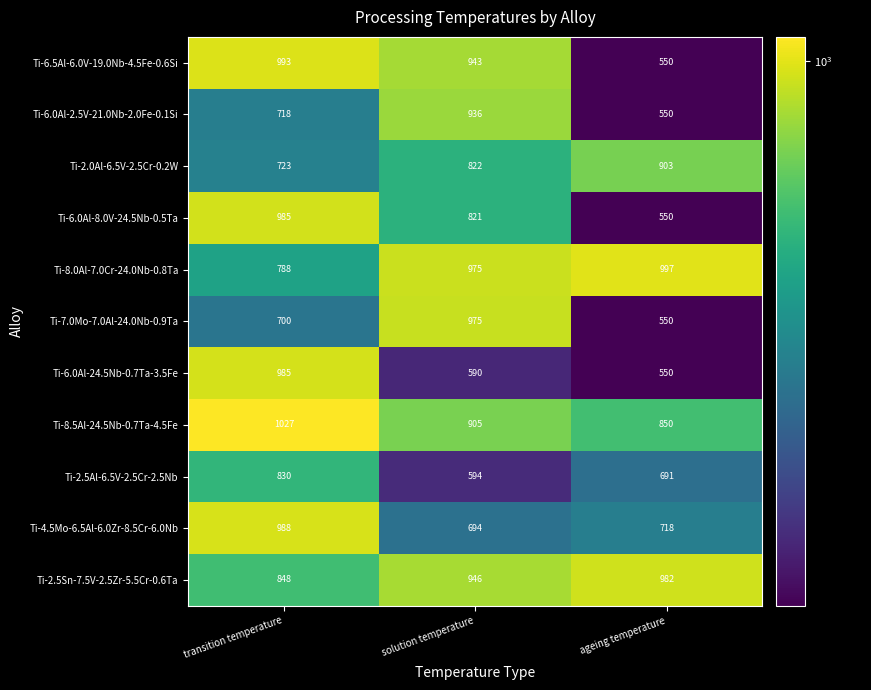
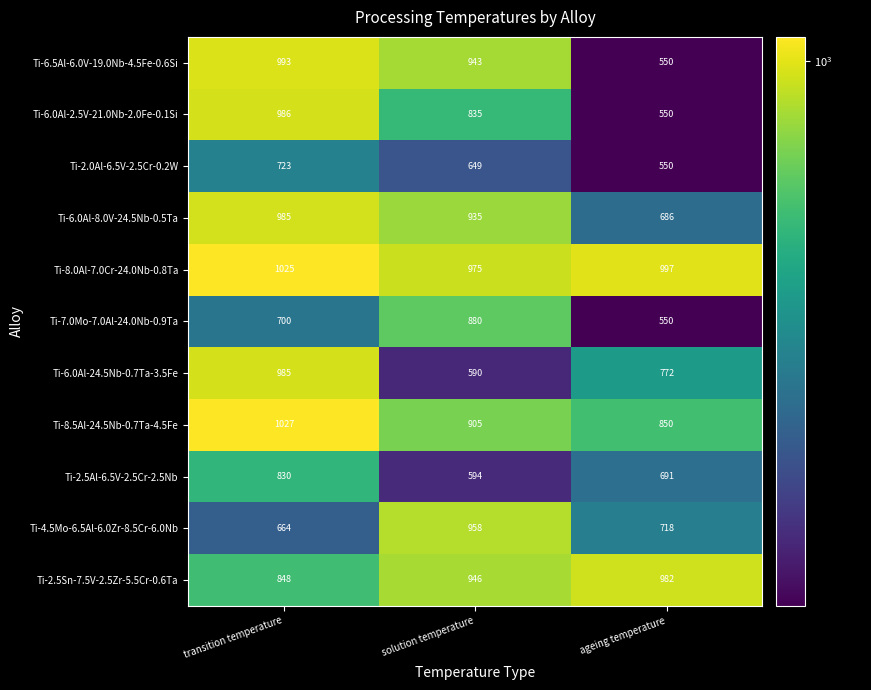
  {
    "Ti-6.5Al-6.0V-19.0Nb-4.5Fe-0.6Si": {
      "transition temperature": 993,
      "solution temperature": 943,
      "ageing temperature": 550
    },
    "Ti-6.0Al-2.5V-21.0Nb-2.0Fe-0.1Si": {
-     "transition temperature": 718,
-     "solution temperature": 936,
+     "transition temperature": 986,
+     "solution temperature": 835,
      "ageing temperature": 550
    },
    "Ti-2.0Al-6.5V-2.5Cr-0.2W": {
      "transition temperature": 723,
-     "solution temperature": 822,
-     "ageing temperature": 903
+     "solution temperature": 649,
+     "ageing temperature": 550
    },
    "Ti-6.0Al-8.0V-24.5Nb-0.5Ta": {
      "transition temperature": 985,
-     "solution temperature": 821,
-     "ageing temperature": 550
+     "solution temperature": 935,
+     "ageing temperature": 686
    },
    "Ti-8.0Al-7.0Cr-24.0Nb-0.8Ta": {
-     "transition temperature": 788,
+     "transition temperature": 1025,
      "solution temperature": 975,
      "ageing temperature": 997
    },
    "Ti-7.0Mo-7.0Al-24.0Nb-0.9Ta": {
      "transition temperature": 700,
-     "solution temperature": 975,
+     "solution temperature": 880,
      "ageing temperature": 550
    },
    "Ti-6.0Al-24.5Nb-0.7Ta-3.5Fe": {
      "transition temperature": 985,
      "solution temperature": 590,
-     "ageing temperature": 550
+     "ageing temperature": 772
    },
    "Ti-8.5Al-24.5Nb-0.7Ta-4.5Fe": {
      "transition temperature": 1027,
      "solution temperature": 905,
      "ageing temperature": 850
    },
    "Ti-2.5Al-6.5V-2.5Cr-2.5Nb": {
      "transition temperature": 830,
      "solution temperature": 594,
      "ageing temperature": 691
    },
    "Ti-4.5Mo-6.5Al-6.0Zr-8.5Cr-6.0Nb": {
-     "transition temperature": 988,
-     "solution temperature": 694,
+     "transition temperature": 664,
+     "solution temperature": 958,
      "ageing temperature": 718
    },
    "Ti-2.5Sn-7.5V-2.5Zr-5.5Cr-0.6Ta": {
      "transition temperature": 848,
      "solution temperature": 946,
      "ageing temperature": 982
    }
  }
